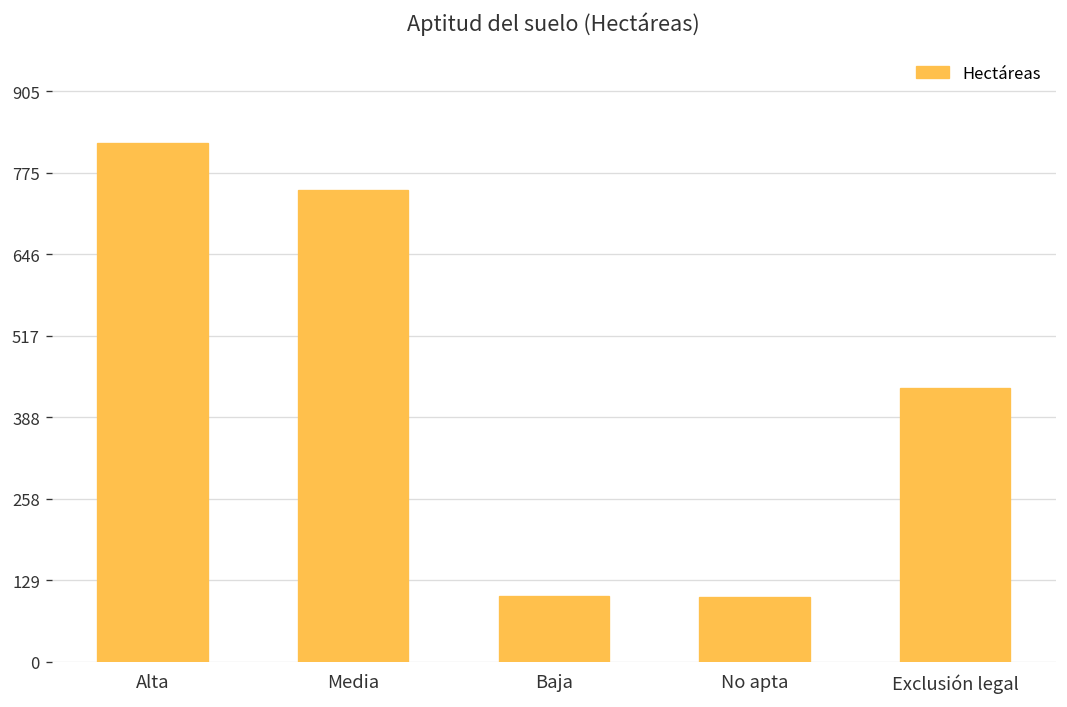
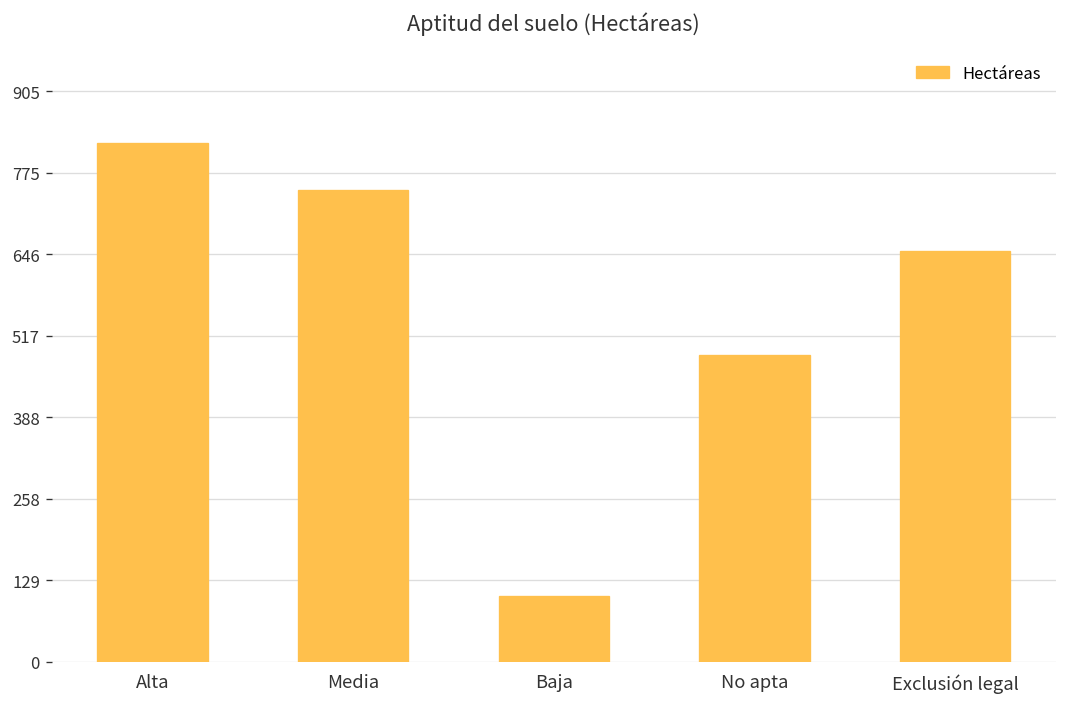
  {
    "Alta": 820,
    "Media": 750,
    "Baja": 100,
-   "No apta": 100,
-   "Exclusión legal": 430
+   "No apta": 490,
+   "Exclusión legal": 650
  }
